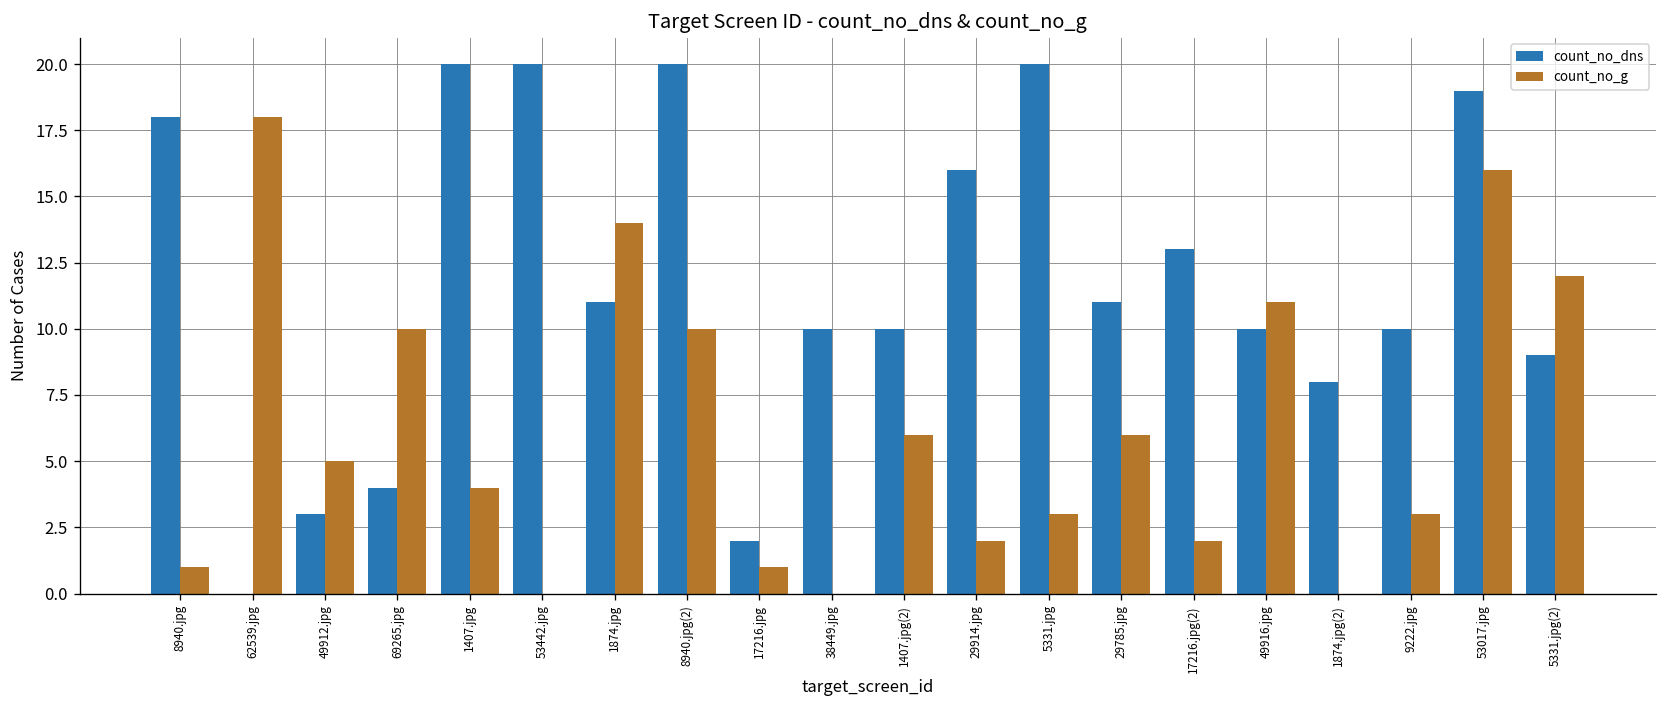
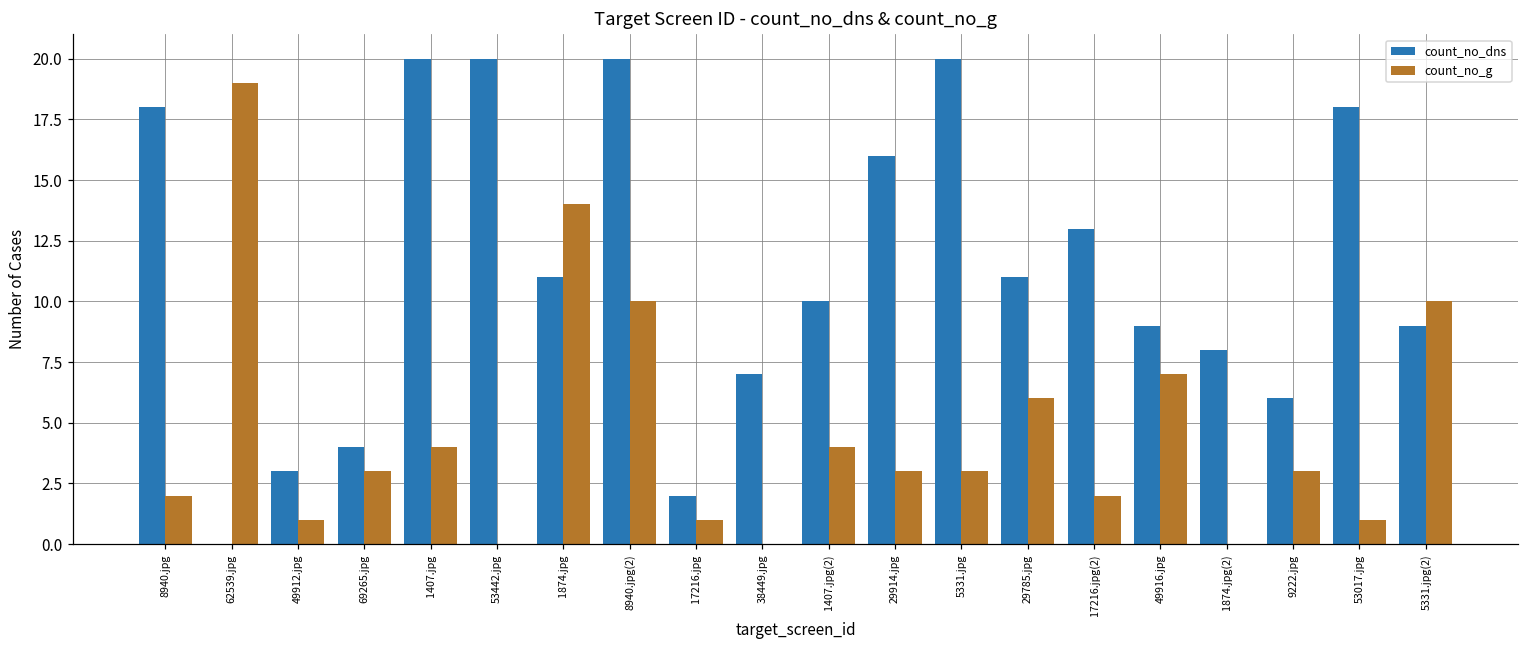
  {
    "count_no_dns": {
      "8940.jpg": 18,
      "62539.jpg": 0,
      "49912.jpg": 3,
      "69265.jpg": 4,
      "1407.jpg": 20,
      "53442.jpg": 20,
      "1874.jpg": 11,
      "8940.jpg(2)": 20,
      "17216.jpg": 2,
-     "38449.jpg": 10,
+     "38449.jpg": 7,
      "1407.jpg(2)": 10,
      "29914.jpg": 16,
      "5331.jpg": 20,
      "29785.jpg": 11,
      "17216.jpg(2)": 13,
-     "49916.jpg": 10,
+     "49916.jpg": 9,
      "1874.jpg(2)": 8,
-     "9222.jpg": 10,
-     "53017.jpg": 19,
+     "9222.jpg": 6,
+     "53017.jpg": 18,
      "5331.jpg(2)": 9
    },
    "count_no_g": {
-     "8940.jpg": 1,
-     "62539.jpg": 18,
-     "49912.jpg": 5,
-     "69265.jpg": 10,
+     "8940.jpg": 2,
+     "62539.jpg": 19,
+     "49912.jpg": 1,
+     "69265.jpg": 3,
      "1407.jpg": 4,
      "53442.jpg": 0,
      "1874.jpg": 14,
      "8940.jpg(2)": 10,
      "17216.jpg": 1,
      "38449.jpg": 0,
-     "1407.jpg(2)": 6,
-     "29914.jpg": 2,
+     "1407.jpg(2)": 4,
+     "29914.jpg": 3,
      "5331.jpg": 3,
      "29785.jpg": 6,
      "17216.jpg(2)": 2,
-     "49916.jpg": 11,
+     "49916.jpg": 7,
      "1874.jpg(2)": 0,
      "9222.jpg": 3,
-     "53017.jpg": 16,
-     "5331.jpg(2)": 12
+     "53017.jpg": 1,
+     "5331.jpg(2)": 10
    }
  }
